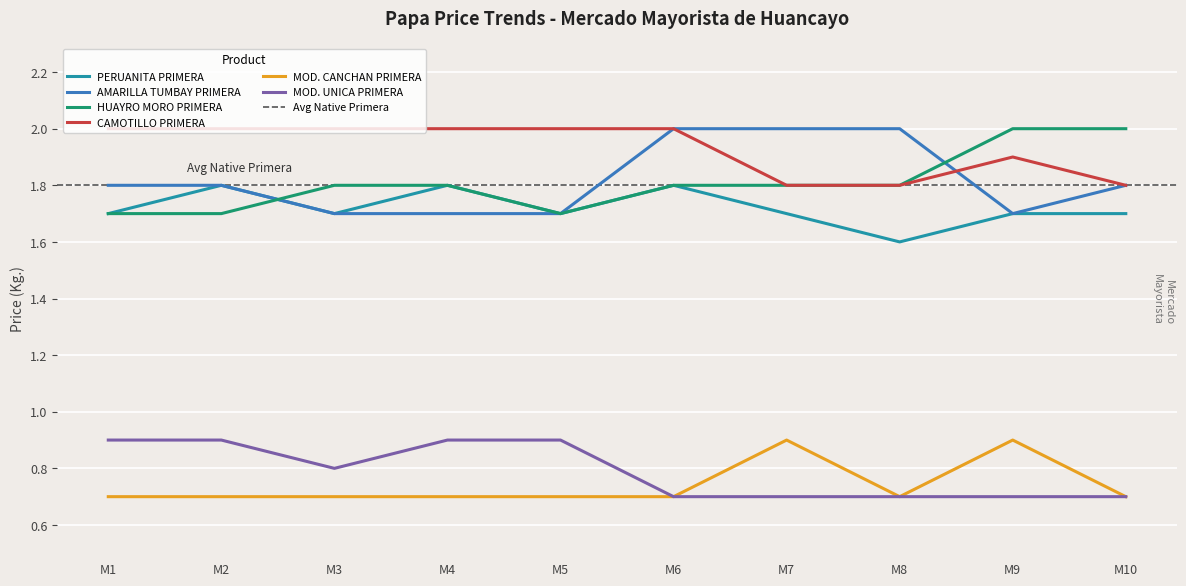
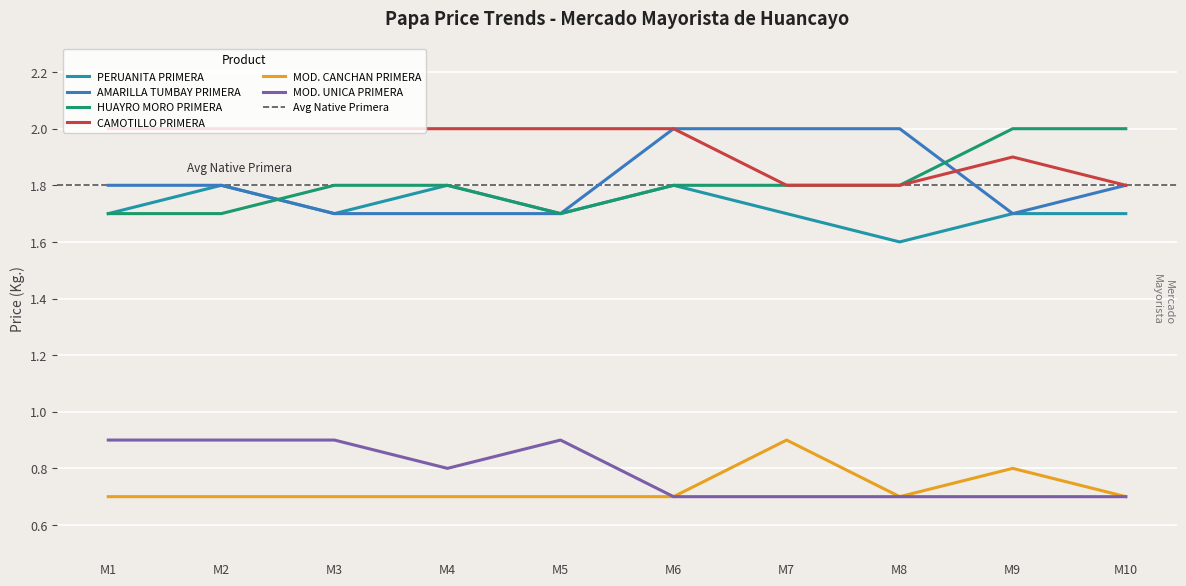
  {
    "CAMOTILLO PRIMERA": {
      "M4": 2.0,
      "M5": 2.0,
      "M9": 1.9
    },
    "MOD. CANCHAN PRIMERA": {
      "M1": 0.7,
      "M2": 0.7,
      "M3": 0.7,
      "M4": 0.7,
      "M5": 0.7,
      "M7": 0.9,
-     "M9": 0.9
+     "M9": 0.8
    },
    "MOD. UNICA PRIMERA": {
      "M1": 0.9,
      "M2": 0.9,
-     "M3": 0.8,
-     "M4": 0.9,
+     "M3": 0.9,
+     "M4": 0.8,
      "M5": 0.9,
      "M7": 0.7,
      "M9": 0.7
    }
  }
